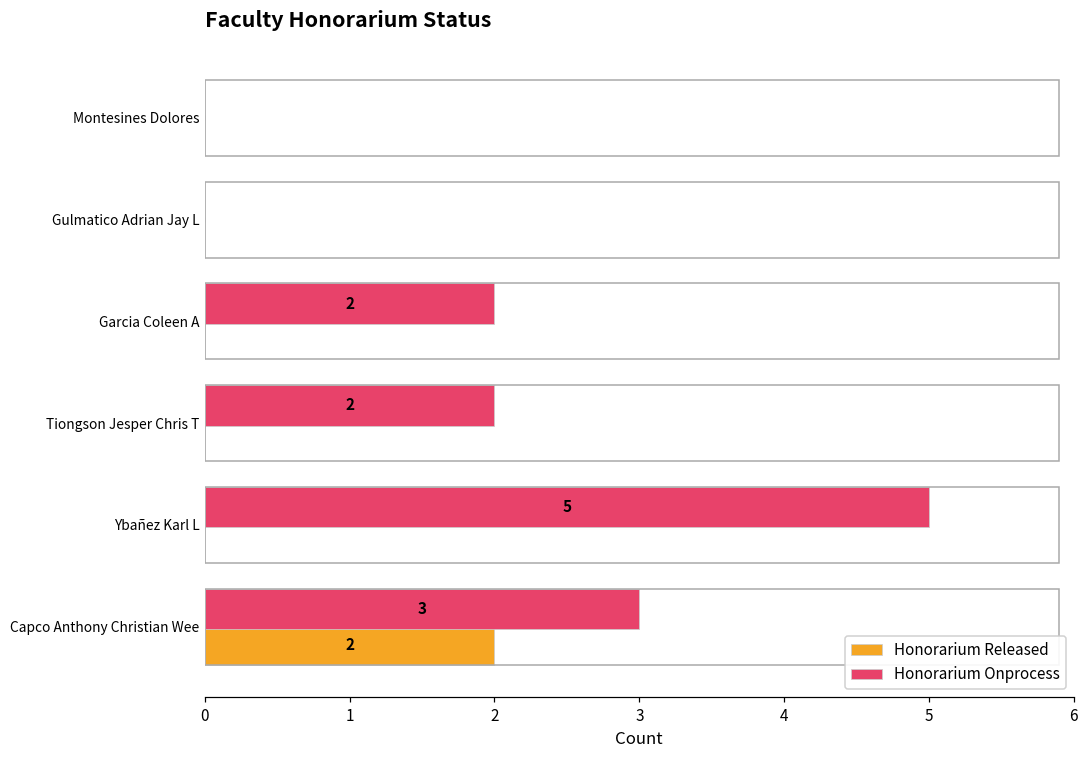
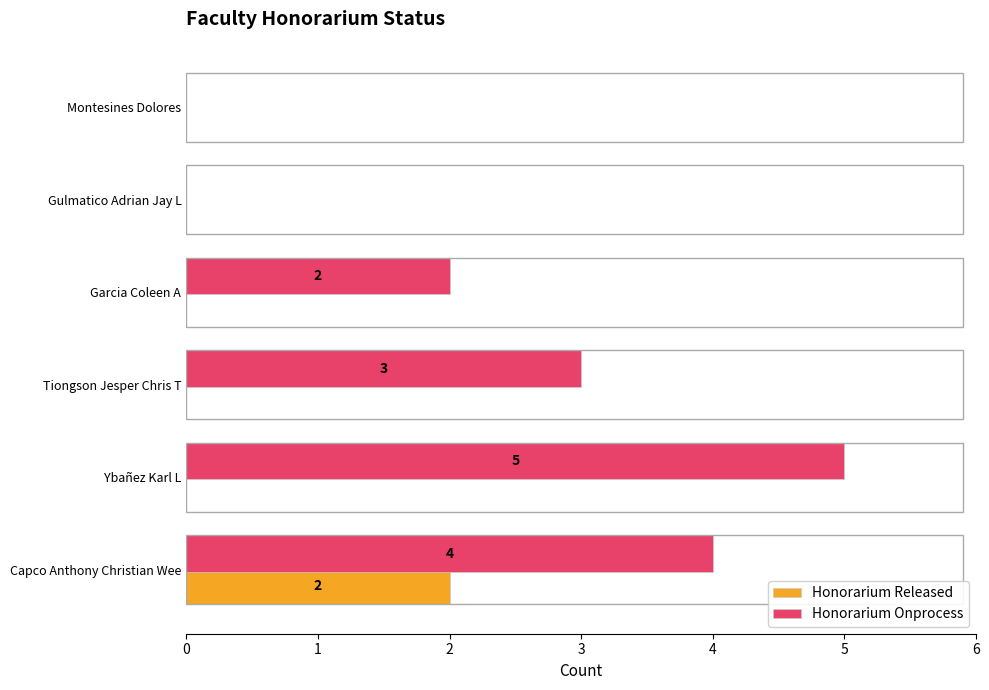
  {
    "Honorarium Released": {
      "Capco Anthony Christian Wee": 2
    },
    "Honorarium Onprocess": {
      "Garcia Coleen A": 2,
-     "Tiongson Jesper Chris T": 2,
+     "Tiongson Jesper Chris T": 3,
      "Ybañez Karl L": 5,
-     "Capco Anthony Christian Wee": 3
+     "Capco Anthony Christian Wee": 4
    }
  }
